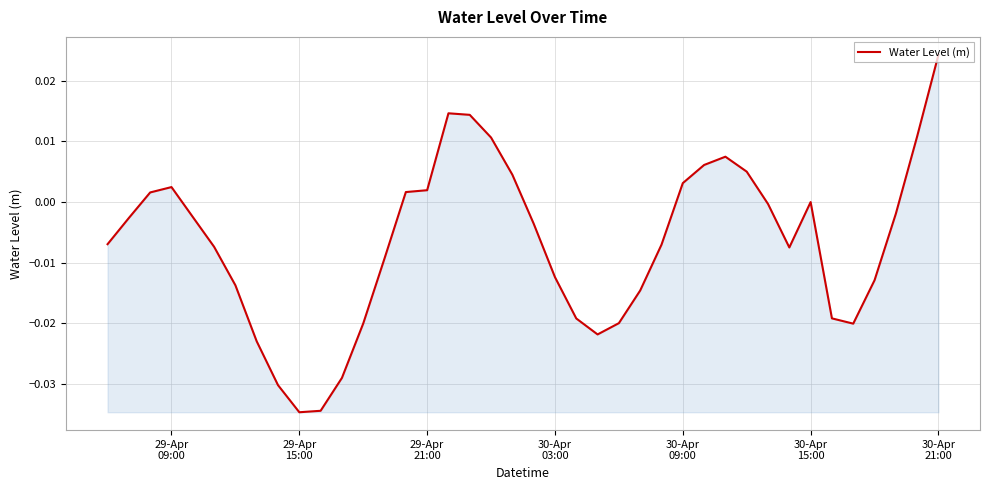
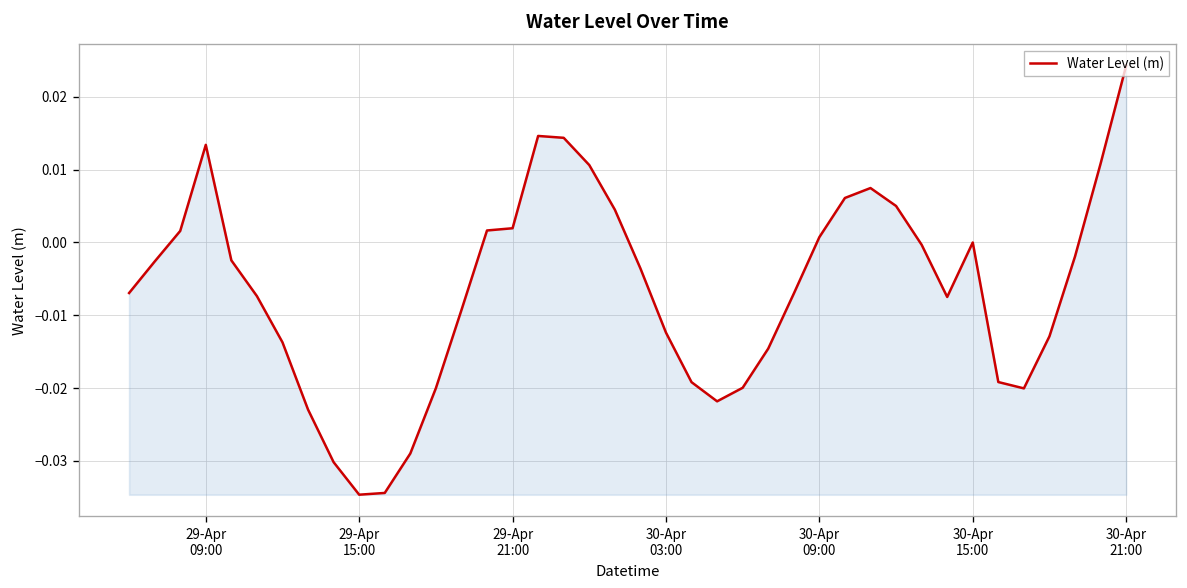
  {
-   "29-Apr 09:00": 0.002,
+   "29-Apr 09:00": 0.013,
    "29-Apr 15:00": -0.035,
    "29-Apr 21:00": 0.002,
    "30-Apr 03:00": -0.012,
-   "30-Apr 09:00": 0.003,
+   "30-Apr 09:00": 0.001,
    "30-Apr 15:00": 0.000
  }
